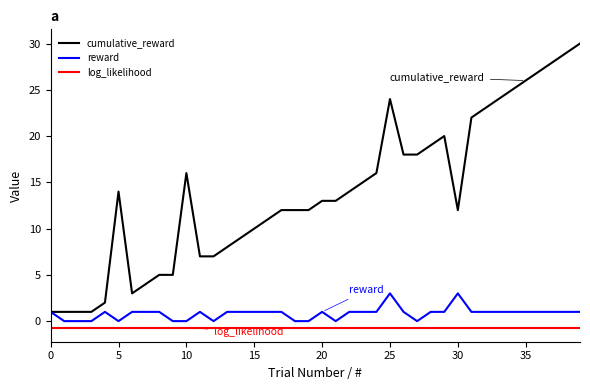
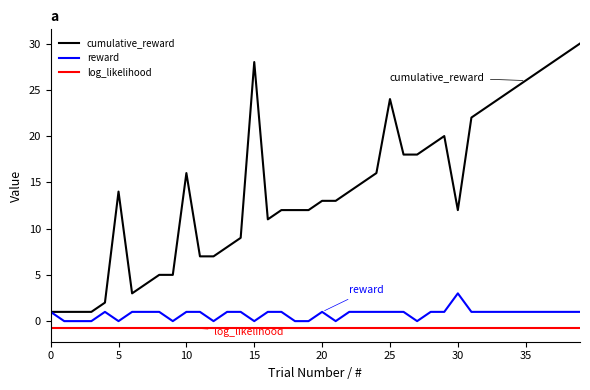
  {
    "cumulative_reward": {
      "5": 14,
      "10": 16,
-     "15": 10,
+     "15": 28,
      "20": 13,
      "25": 24,
      "30": 12,
      "35": 26
    },
    "reward": {
      "5": 0,
-     "10": 0,
-     "15": 1,
+     "10": 1,
+     "15": 0,
      "20": 1,
-     "25": 3,
+     "25": 1,
      "30": 3,
      "35": 1
    },
    "log_likelihood": {
      "0": -1,
      "5": -1,
      "10": -1,
      "15": -1,
      "20": -1,
      "25": -1,
      "30": -1,
      "35": -1
    }
  }
